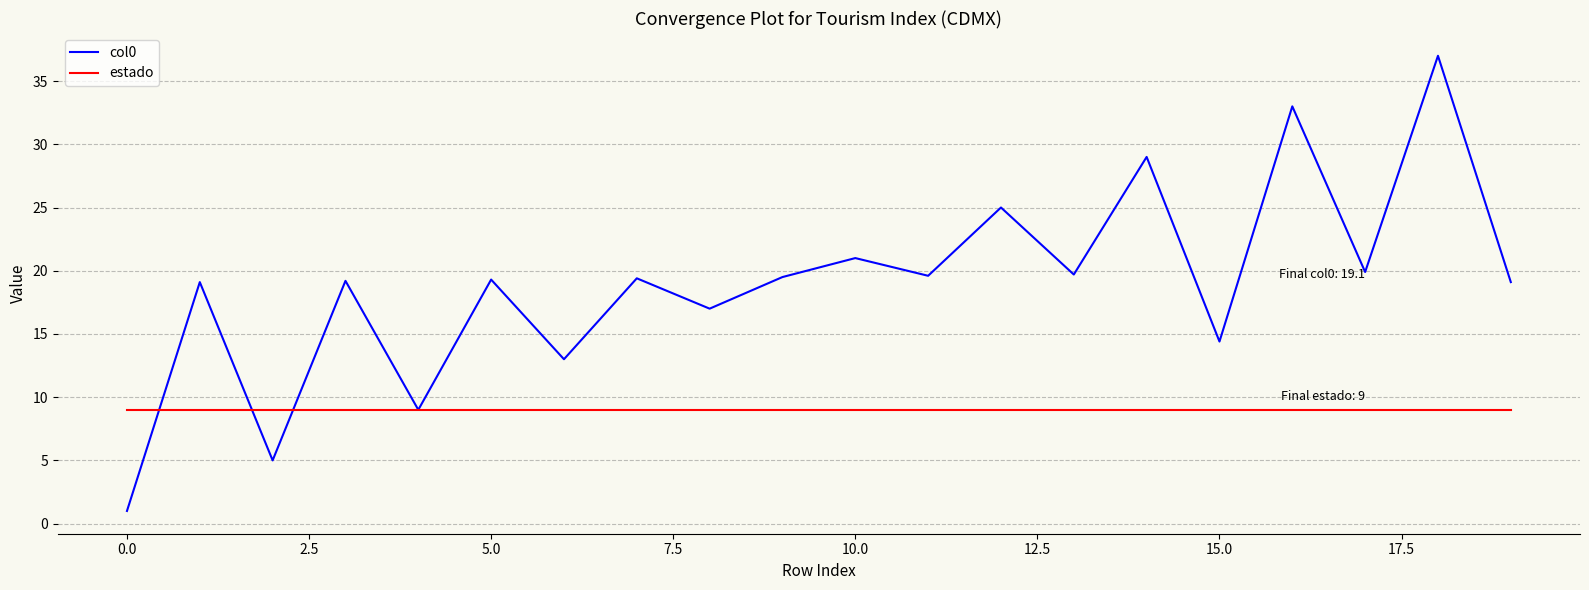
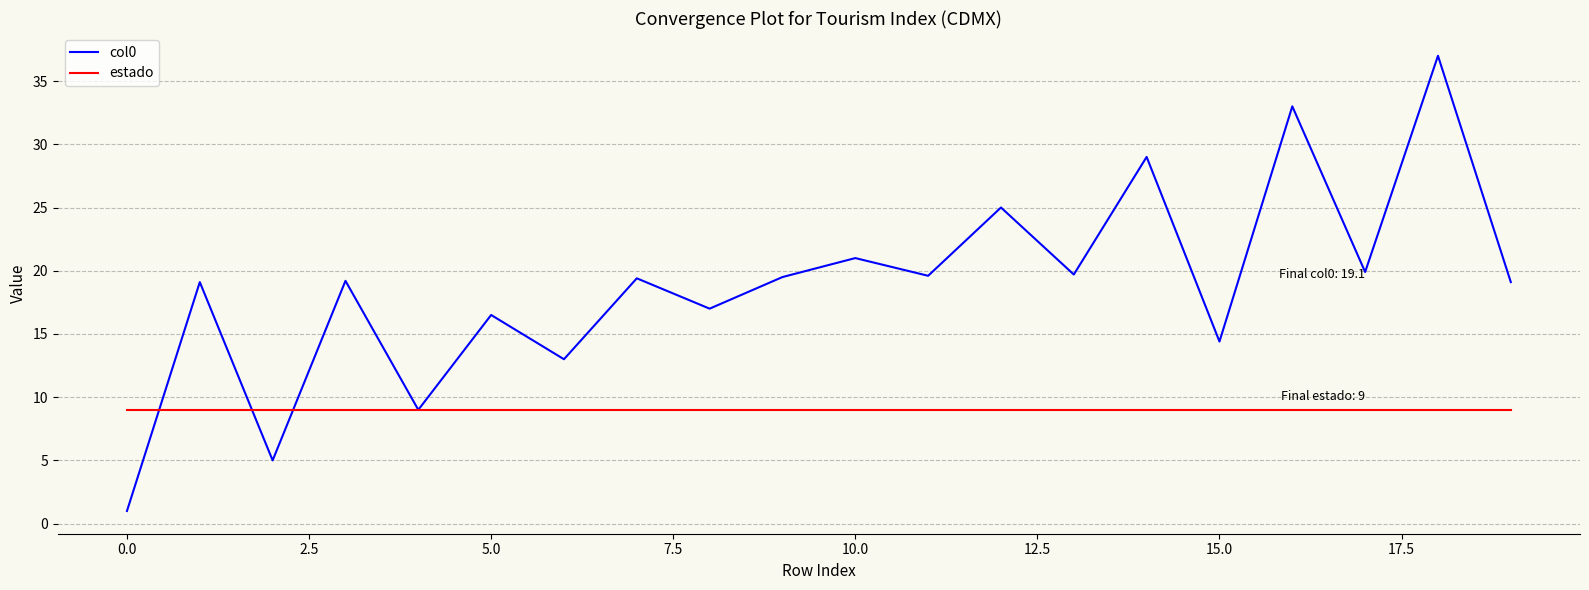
  {
    "col0": {
      "0.0": 1.0,
-     "5.0": 19.3,
+     "5.0": 16.5,
      "10.0": 21.0,
      "15.0": 14.4
    },
    "estado": {
      "0.0": 9.0,
      "5.0": 9.0,
      "10.0": 9.0,
      "15.0": 9.0
    }
  }
